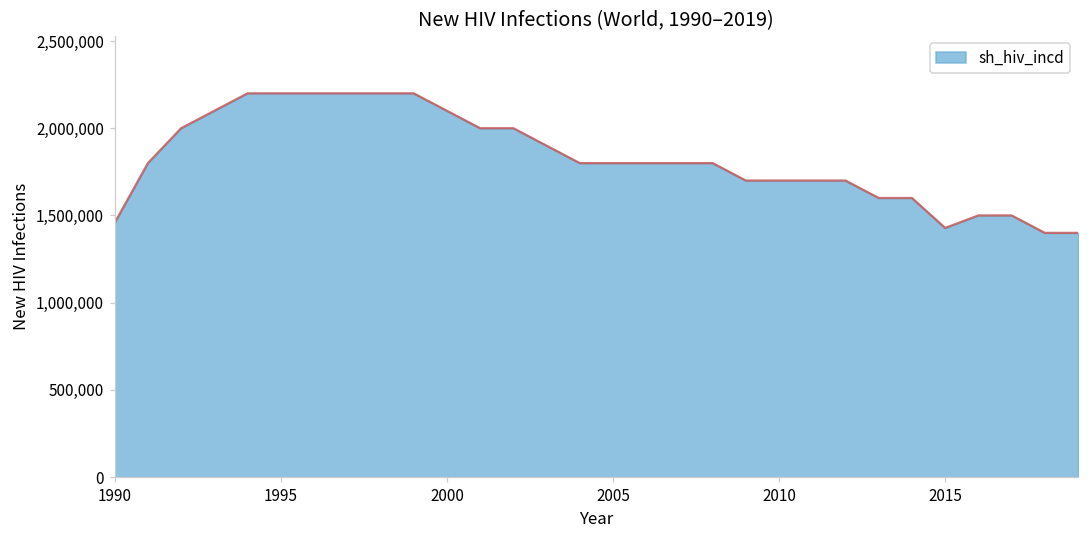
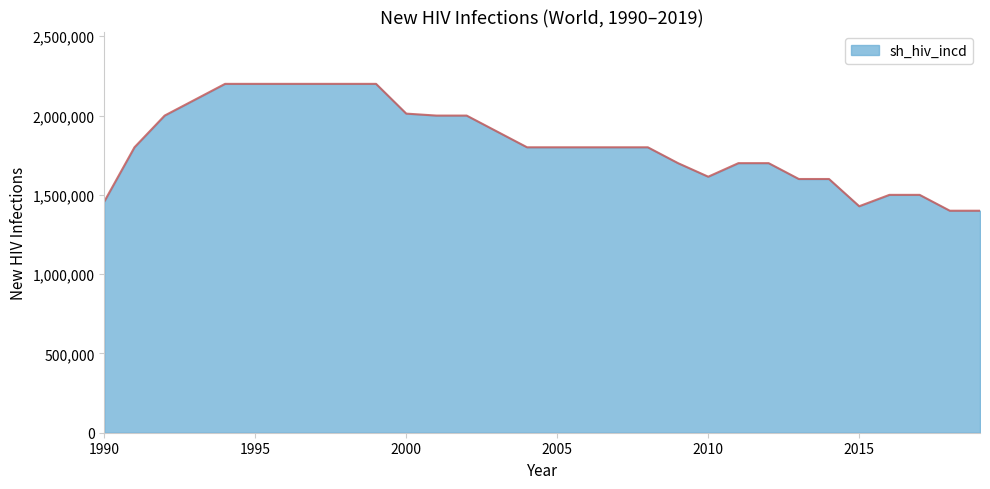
  {
    "1990": "1,460,000",
    "1995": "2,200,000",
-   "2000": "2,100,000",
+   "2000": "2,010,000",
    "2005": "1,800,000",
-   "2010": "1,700,000",
+   "2010": "1,610,000",
    "2015": "1,430,000"
  }
